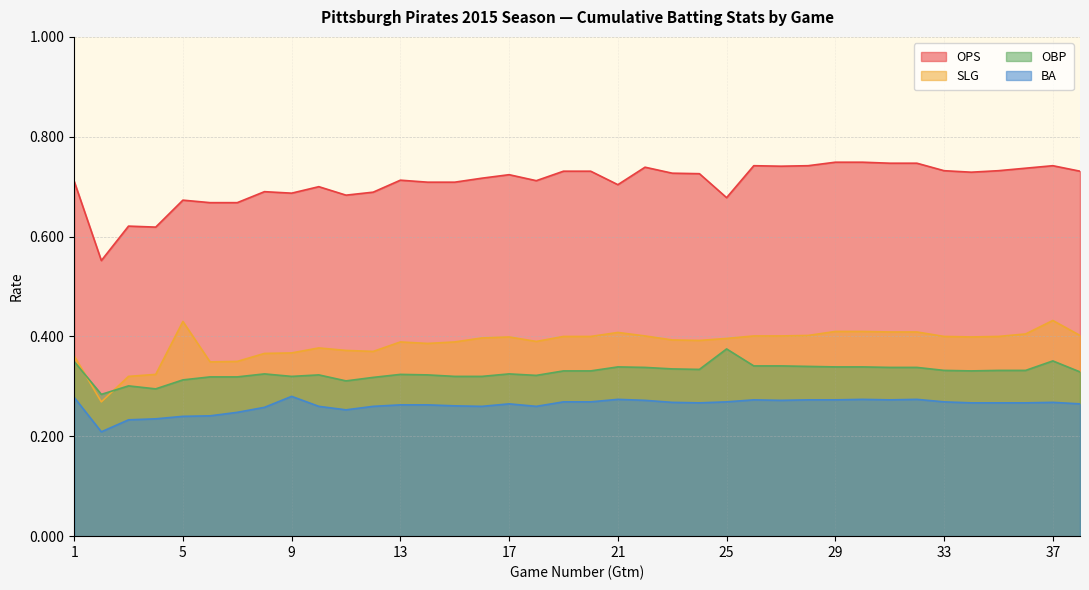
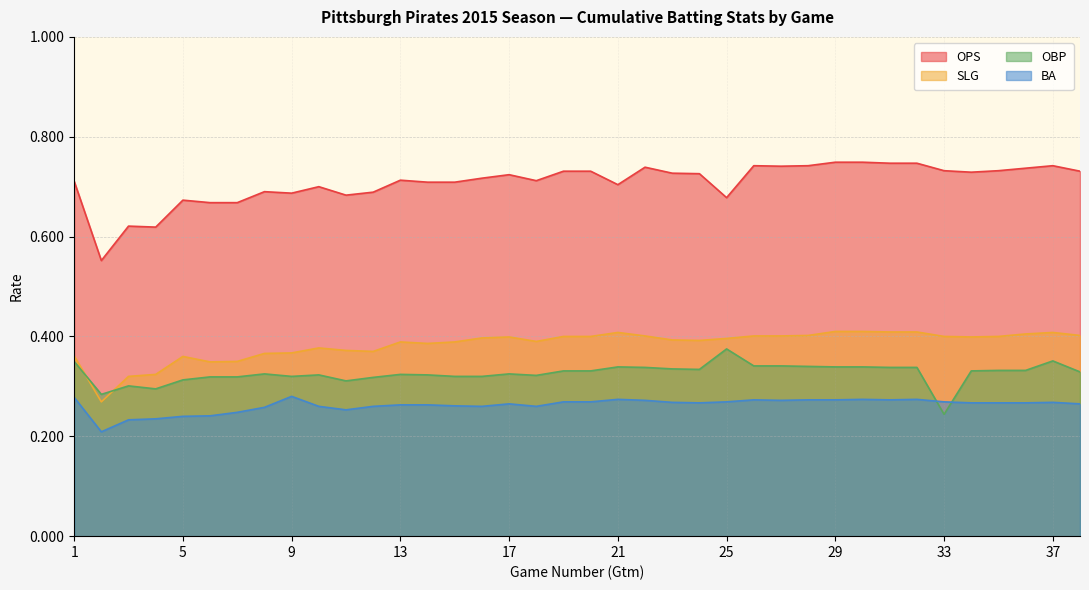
  {
    "OPS": {
      "1": 0.71,
      "5": 0.67,
      "9": 0.69,
      "13": 0.71,
      "17": 0.72,
      "21": 0.70,
      "25": 0.68,
      "29": 0.75,
      "33": 0.73,
      "37": 0.74
    },
    "SLG": {
      "1": 0.36,
-     "5": 0.43,
+     "5": 0.36,
      "9": 0.37,
      "13": 0.39,
      "17": 0.40,
      "21": 0.41,
      "25": 0.40,
      "29": 0.41,
      "33": 0.40,
-     "37": 0.43
+     "37": 0.41
    },
    "OBP": {
      "1": 0.35,
      "5": 0.31,
      "9": 0.32,
      "13": 0.32,
      "17": 0.33,
      "21": 0.34,
      "25": 0.38,
      "29": 0.34,
-     "33": 0.33,
+     "33": 0.24,
      "37": 0.35
    },
    "BA": {
      "1": 0.28,
      "5": 0.24,
      "9": 0.28,
      "13": 0.26,
      "17": 0.27,
      "21": 0.27,
      "25": 0.27,
      "29": 0.27,
      "33": 0.27,
      "37": 0.27
    }
  }
